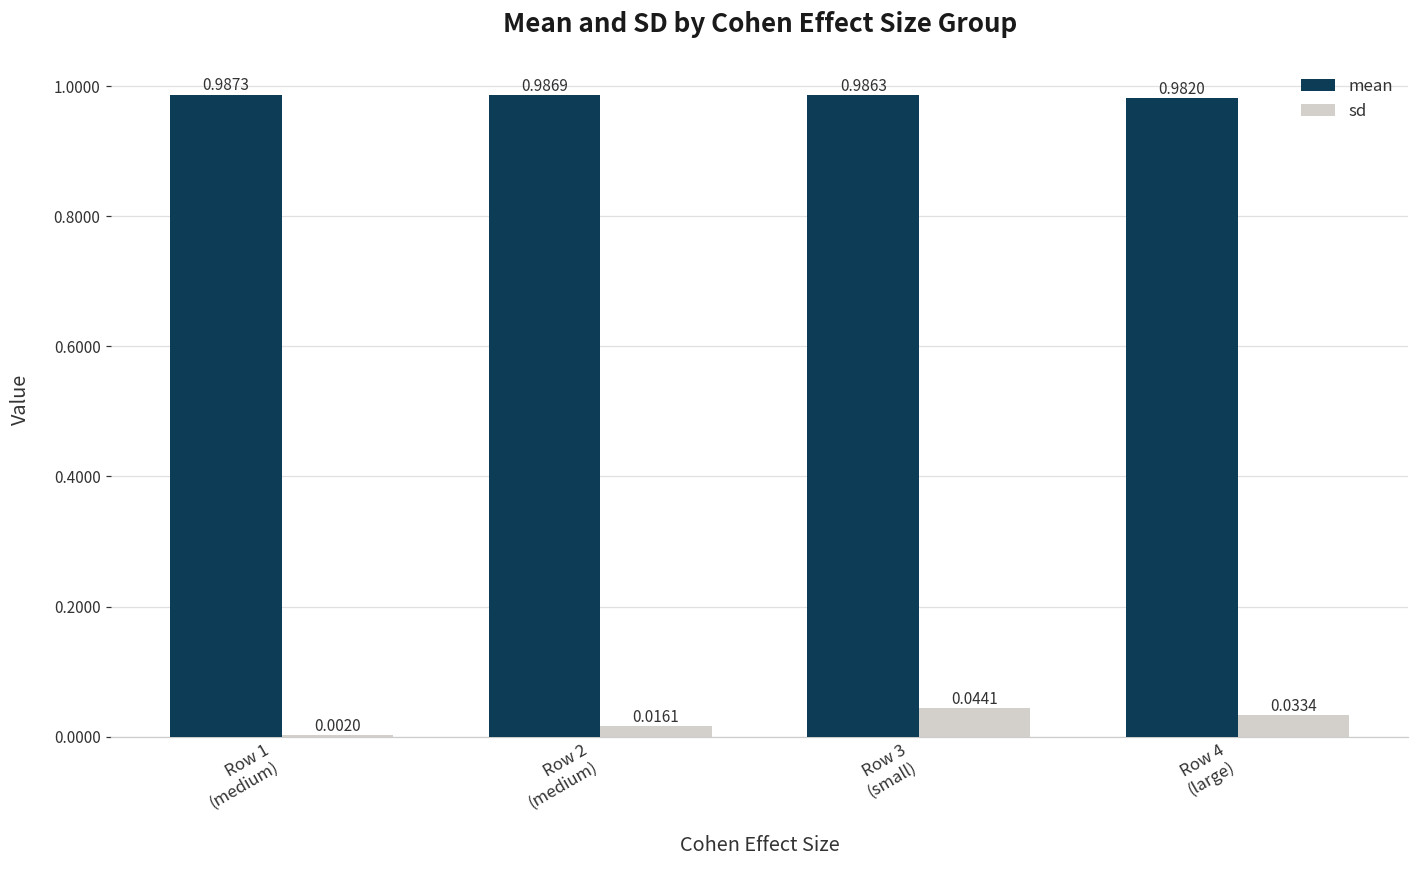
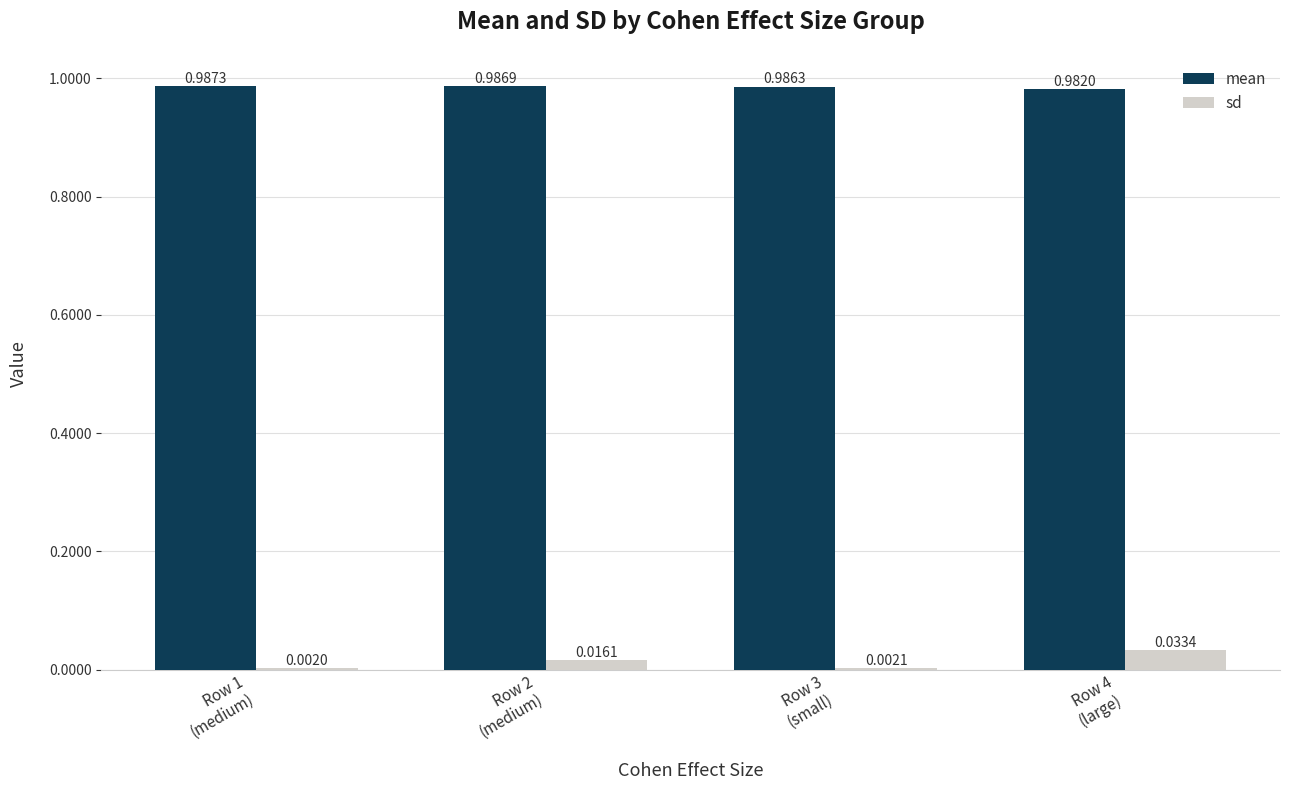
  {
    "mean": {
      "Row 1 (medium)": 0.9873,
      "Row 2 (medium)": 0.9869,
      "Row 3 (small)": 0.9863,
      "Row 4 (large)": 0.9820
    },
    "sd": {
      "Row 1 (medium)": 0.0020,
      "Row 2 (medium)": 0.0161,
-     "Row 3 (small)": 0.0441,
+     "Row 3 (small)": 0.0021,
      "Row 4 (large)": 0.0334
    }
  }
